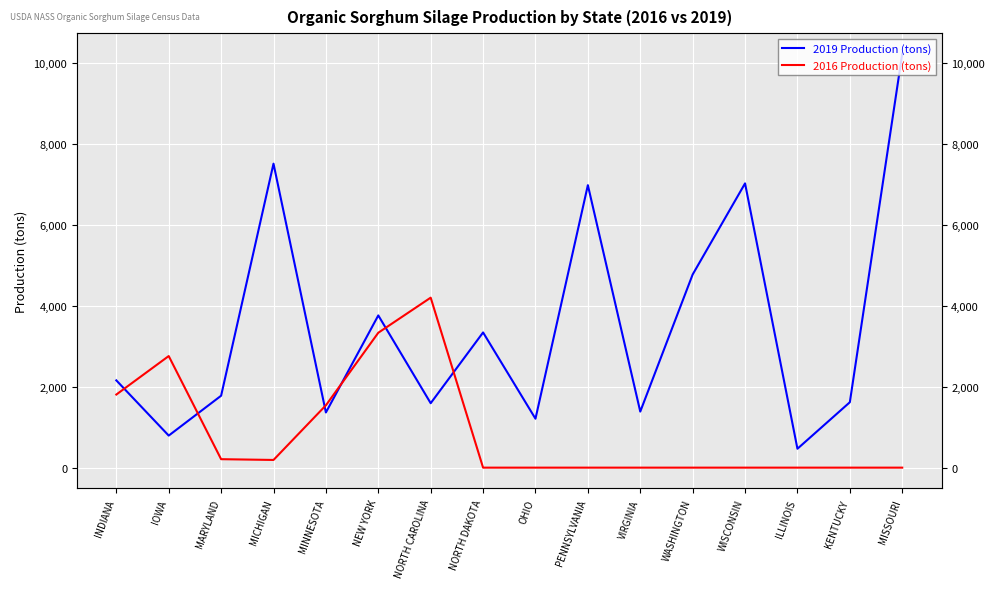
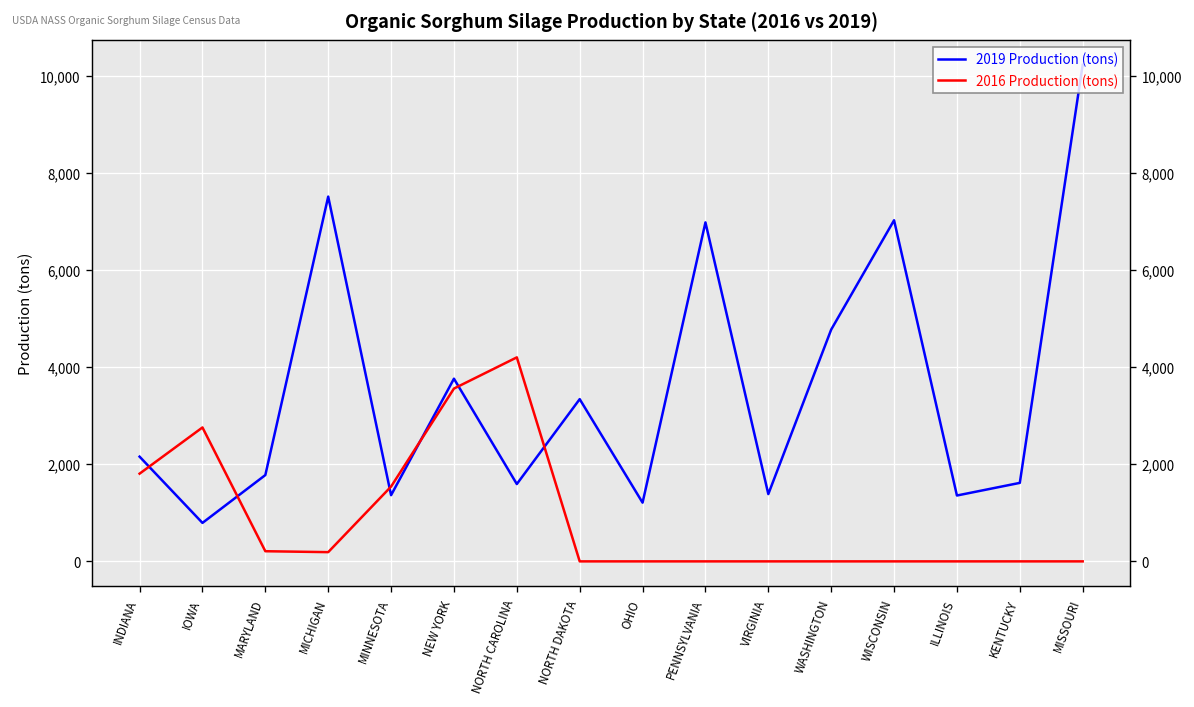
  {
    "2019 Production (tons)": {
      "INDIANA": "2,200",
      "IOWA": "800",
      "MARYLAND": "1,800",
      "MICHIGAN": "7,500",
      "MINNESOTA": "1,400",
      "NEW YORK": "3,800",
      "NORTH CAROLINA": "1,600",
      "NORTH DAKOTA": "3,300",
      "OHIO": "1,200",
      "PENNSYLVANIA": "7,000",
      "VIRGINIA": "1,400",
      "WASHINGTON": "4,800",
      "WISCONSIN": "7,000",
-     "ILLINOIS": "500",
+     "ILLINOIS": "1,400",
      "KENTUCKY": "1,600"
    },
    "2016 Production (tons)": {
      "INDIANA": "1,800",
      "IOWA": "2,800",
      "MARYLAND": "200",
      "MICHIGAN": "200",
      "MINNESOTA": "1,500",
-     "NEW YORK": "3,300",
+     "NEW YORK": "3,600",
      "NORTH CAROLINA": "4,200",
      "NORTH DAKOTA": "0",
      "OHIO": "0",
      "PENNSYLVANIA": "0",
      "VIRGINIA": "0",
      "WASHINGTON": "0",
      "WISCONSIN": "0",
      "ILLINOIS": "0",
      "KENTUCKY": "0",
      "MISSOURI": "0"
    }
  }
